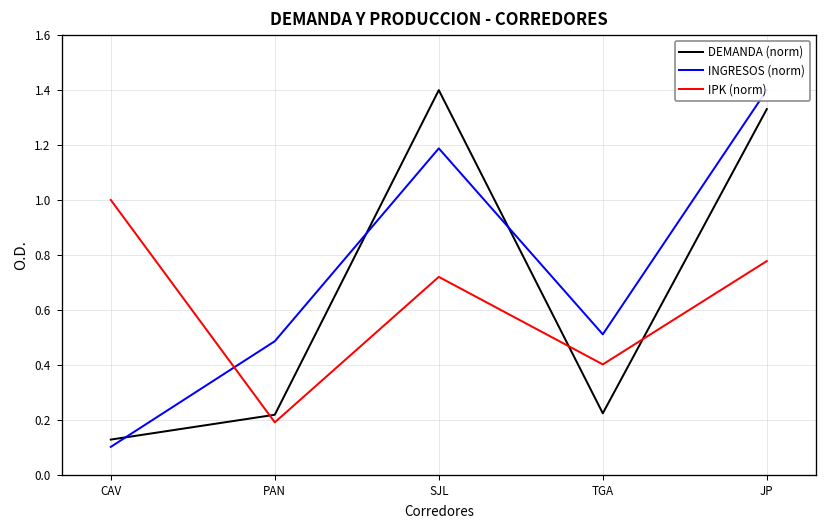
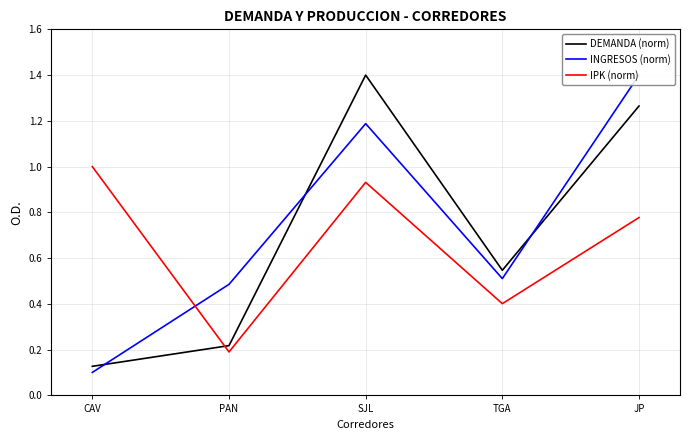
  {
    "DEMANDA (norm)": {
      "CAV": 0.13,
      "PAN": 0.22,
      "SJL": 1.40,
-     "TGA": 0.22,
-     "JP": 1.33
+     "TGA": 0.55,
+     "JP": 1.26
    },
    "INGRESOS (norm)": {
      "CAV": 0.10,
      "PAN": 0.49,
      "SJL": 1.19,
      "TGA": 0.51
    },
    "IPK (norm)": {
      "CAV": 1.00,
      "PAN": 0.19,
-     "SJL": 0.72,
+     "SJL": 0.93,
      "TGA": 0.40,
      "JP": 0.78
    }
  }
